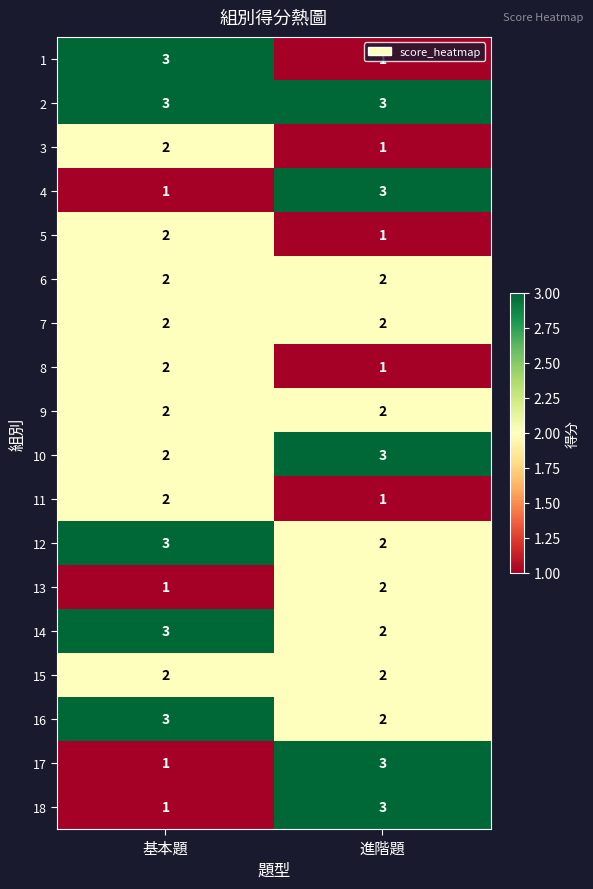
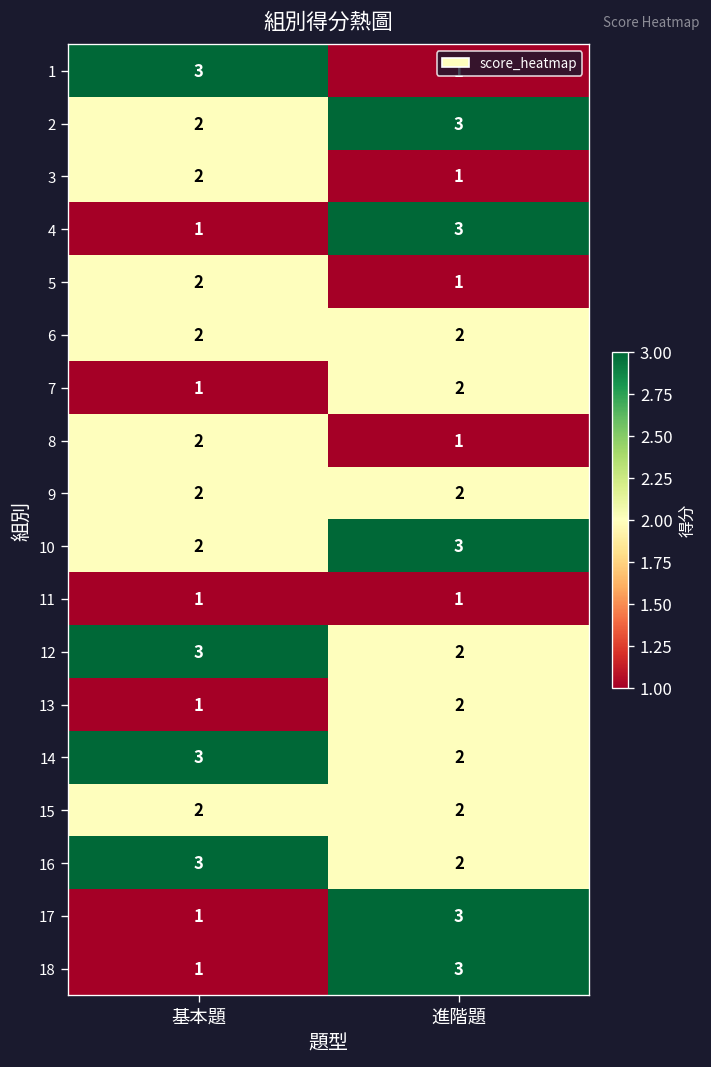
  {
    "1": {
      "基本題": 3
    },
    "2": {
-     "基本題": 3,
+     "基本題": 2,
      "進階題": 3
    },
    "3": {
      "基本題": 2,
      "進階題": 1
    },
    "4": {
      "基本題": 1,
      "進階題": 3
    },
    "5": {
      "基本題": 2,
      "進階題": 1
    },
    "6": {
      "基本題": 2,
      "進階題": 2
    },
    "7": {
-     "基本題": 2,
+     "基本題": 1,
      "進階題": 2
    },
    "8": {
      "基本題": 2,
      "進階題": 1
    },
    "9": {
      "基本題": 2,
      "進階題": 2
    },
    "10": {
      "基本題": 2,
      "進階題": 3
    },
    "11": {
-     "基本題": 2,
+     "基本題": 1,
      "進階題": 1
    },
    "12": {
      "基本題": 3,
      "進階題": 2
    },
    "13": {
      "基本題": 1,
      "進階題": 2
    },
    "14": {
      "基本題": 3,
      "進階題": 2
    },
    "15": {
      "基本題": 2,
      "進階題": 2
    },
    "16": {
      "基本題": 3,
      "進階題": 2
    },
    "17": {
      "基本題": 1,
      "進階題": 3
    },
    "18": {
      "基本題": 1,
      "進階題": 3
    }
  }
